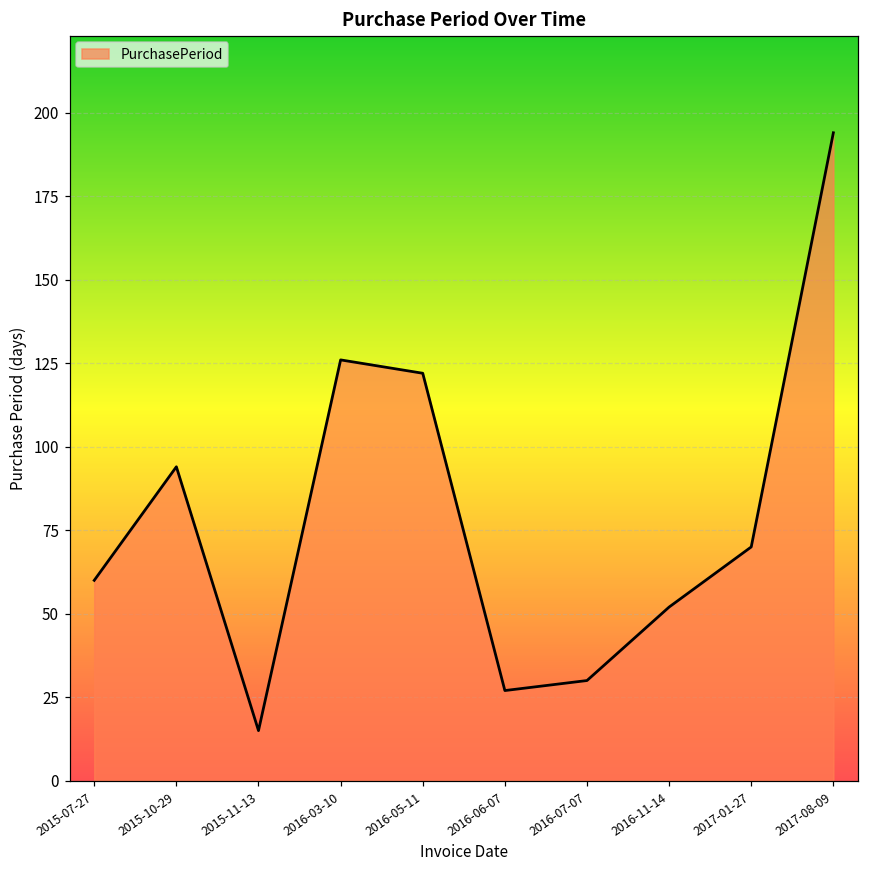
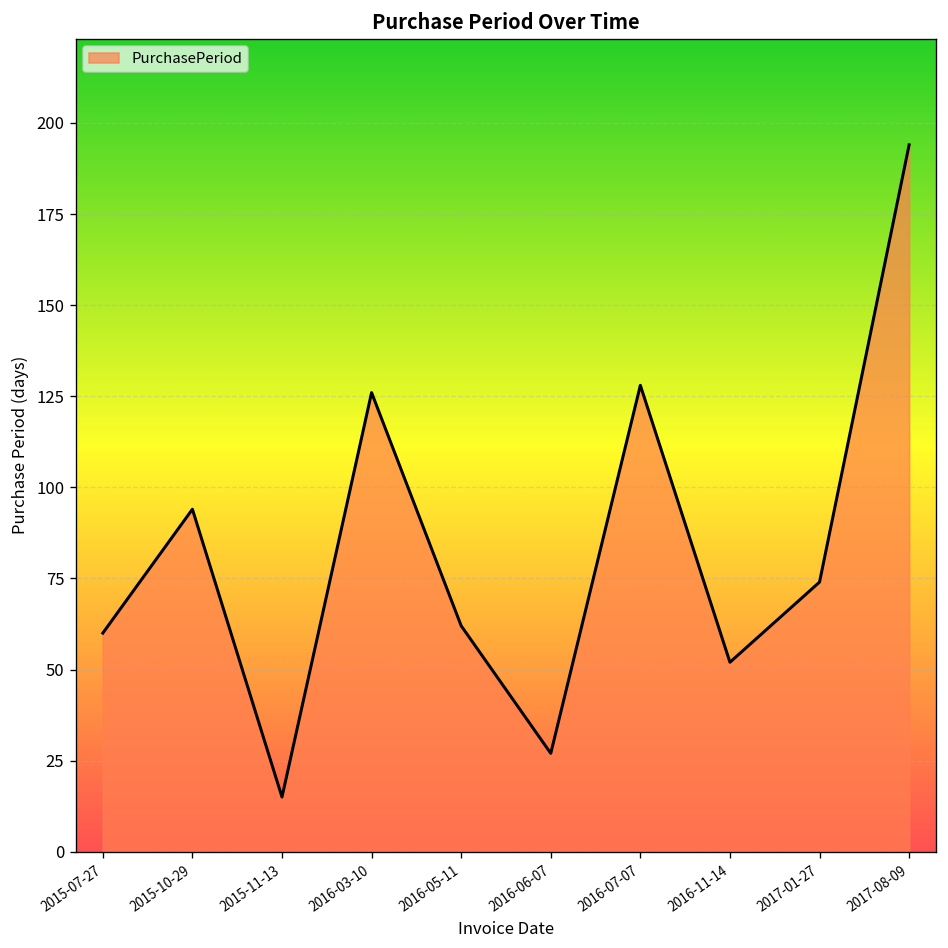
  {
    "2015-07-27": 60,
    "2015-10-29": 94,
    "2015-11-13": 15,
    "2016-03-10": 126,
-   "2016-05-11": 122,
+   "2016-05-11": 62,
    "2016-06-07": 27,
-   "2016-07-07": 30,
+   "2016-07-07": 128,
    "2016-11-14": 52,
-   "2017-01-27": 70,
+   "2017-01-27": 74,
    "2017-08-09": 194
  }
